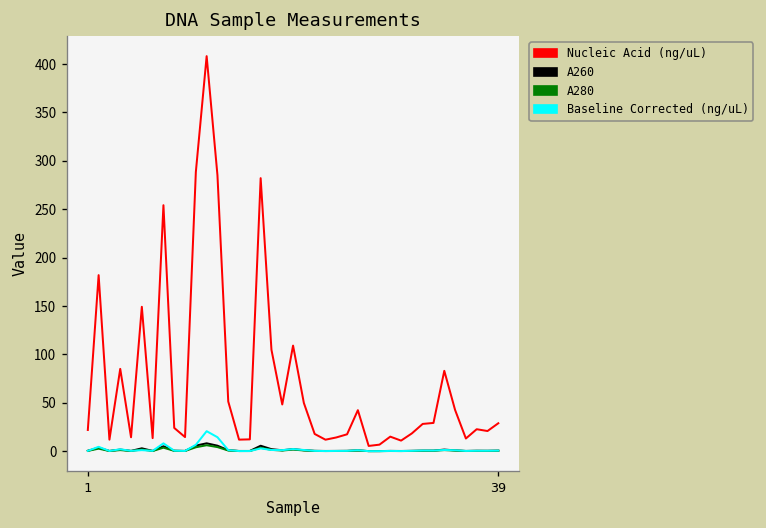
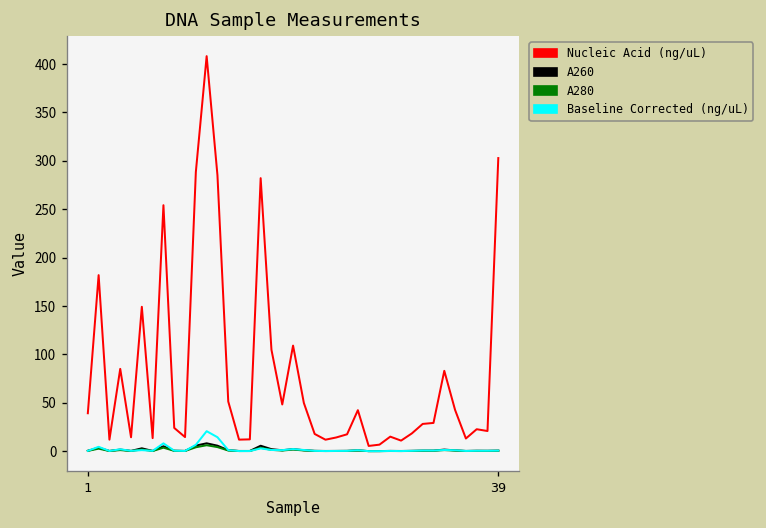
  {
    "Nucleic Acid (ng/uL)": {
-     "1": 20,
-     "39": 30
+     "1": 40,
+     "39": 300
    }
  }
